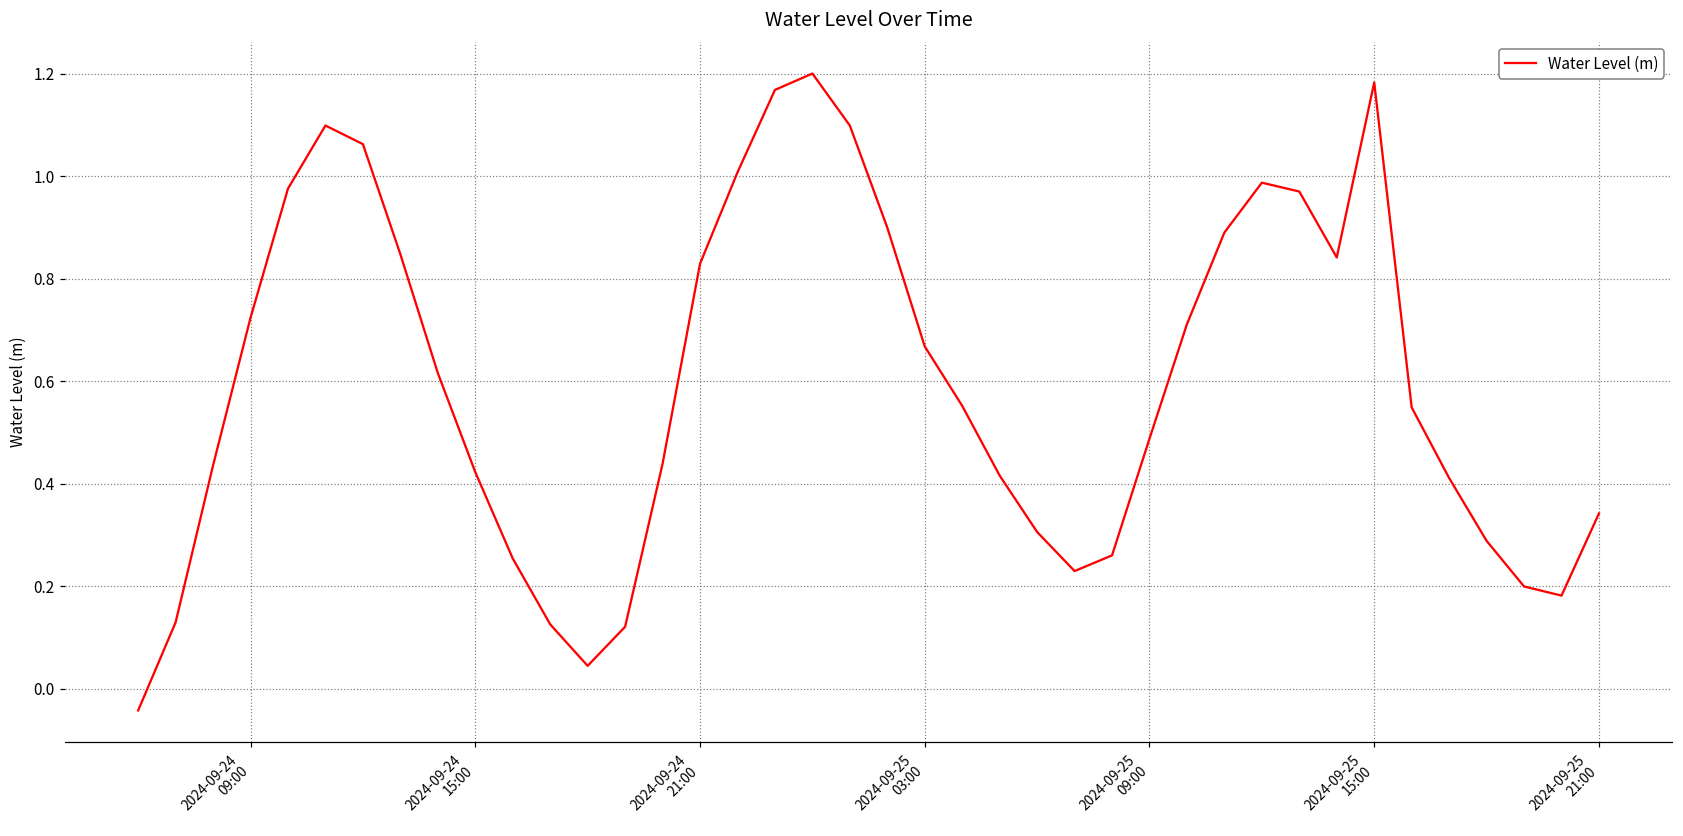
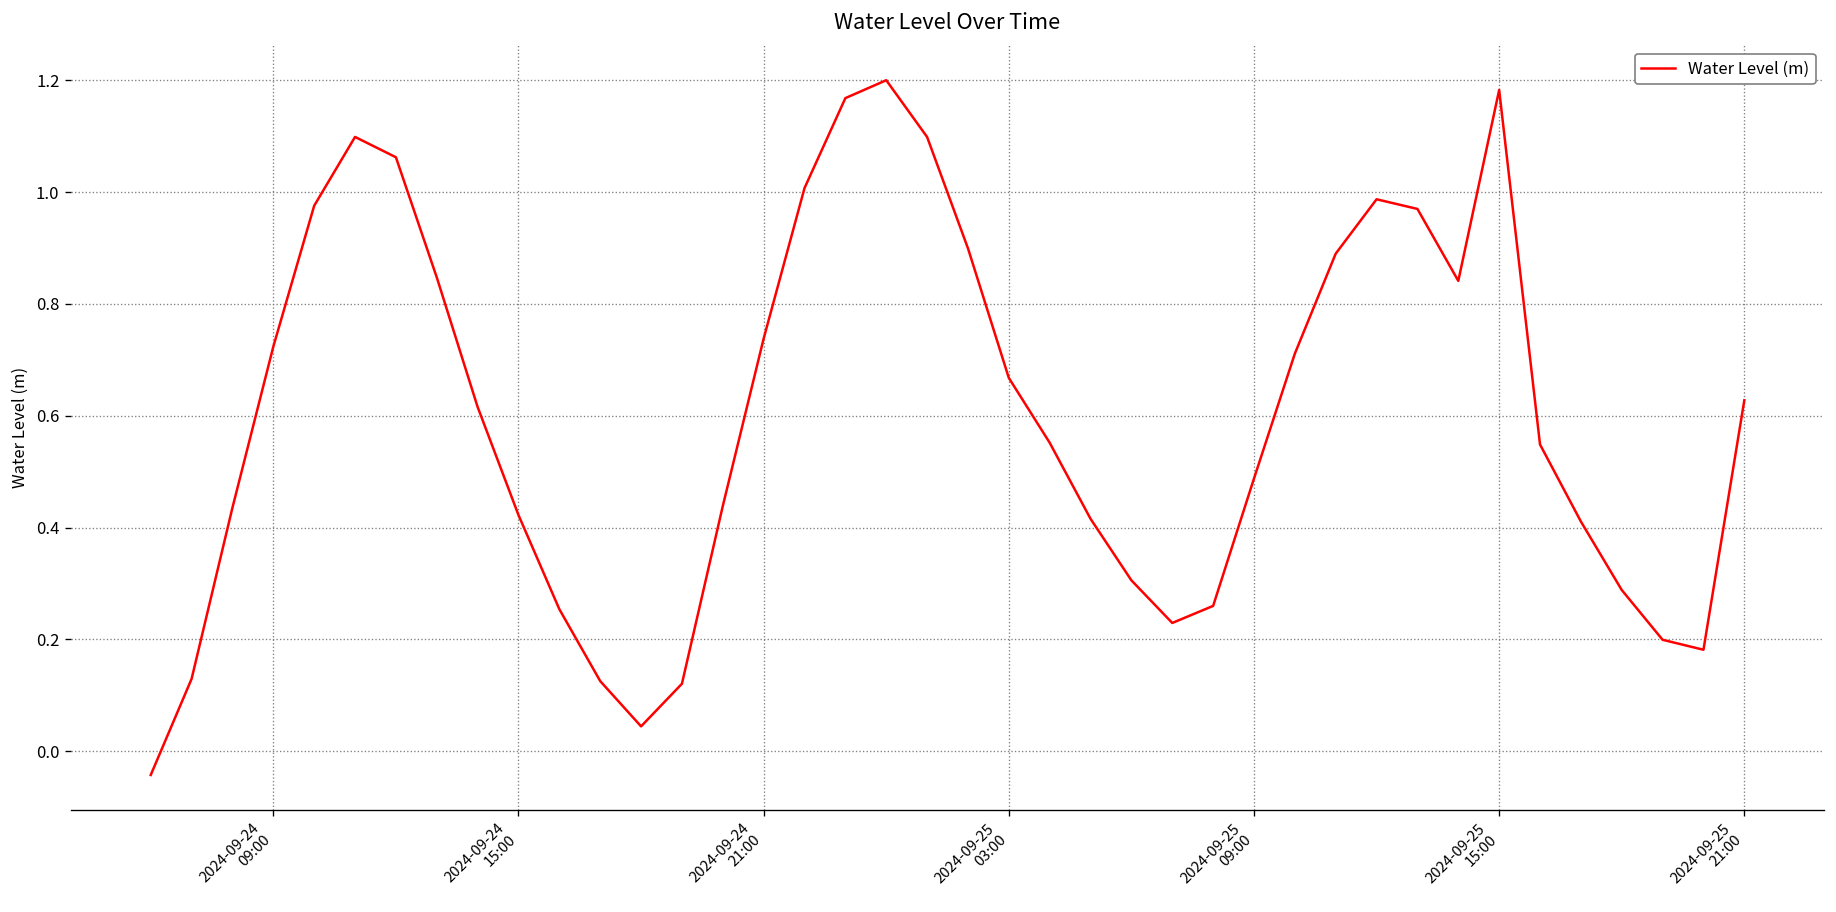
  {
    "2024-09-24 09:00": 0.72,
    "2024-09-24 15:00": 0.42,
-   "2024-09-24 21:00": 0.83,
+   "2024-09-24 21:00": 0.74,
    "2024-09-25 03:00": 0.67,
    "2024-09-25 09:00": 0.49,
    "2024-09-25 15:00": 1.18,
-   "2024-09-25 21:00": 0.34
+   "2024-09-25 21:00": 0.63
  }
